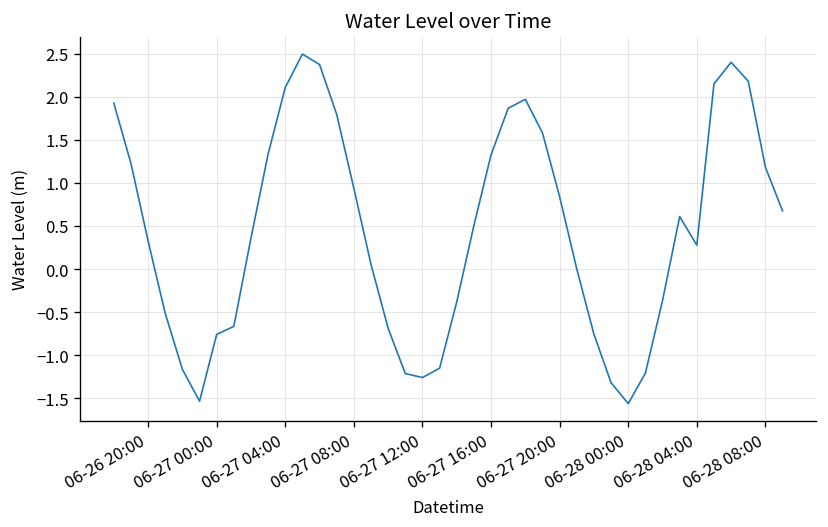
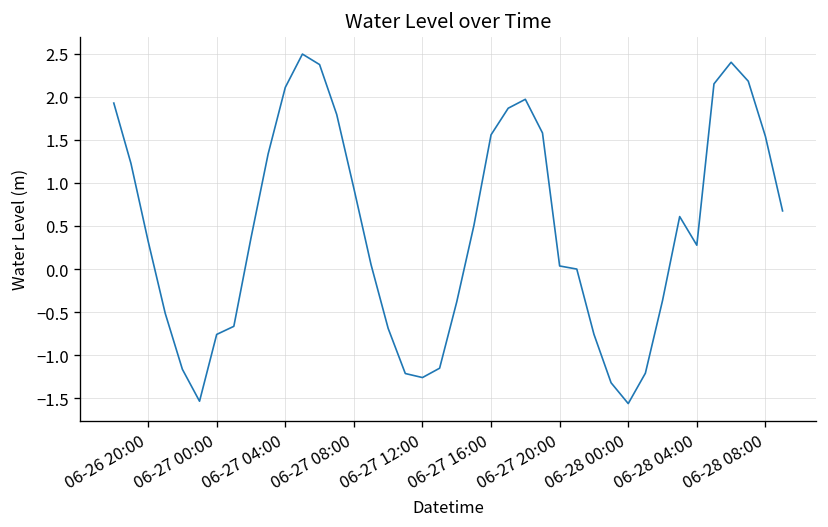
  {
    "06-26 20:00": 0.3,
    "06-27 00:00": -0.8,
    "06-27 04:00": 2.1,
    "06-27 08:00": 0.9,
    "06-27 12:00": -1.3,
-   "06-27 16:00": 1.3,
-   "06-27 20:00": 0.8,
+   "06-27 16:00": 1.6,
+   "06-27 20:00": 0.0,
    "06-28 00:00": -1.6,
    "06-28 04:00": 0.3,
-   "06-28 08:00": 1.2
+   "06-28 08:00": 1.5
  }
